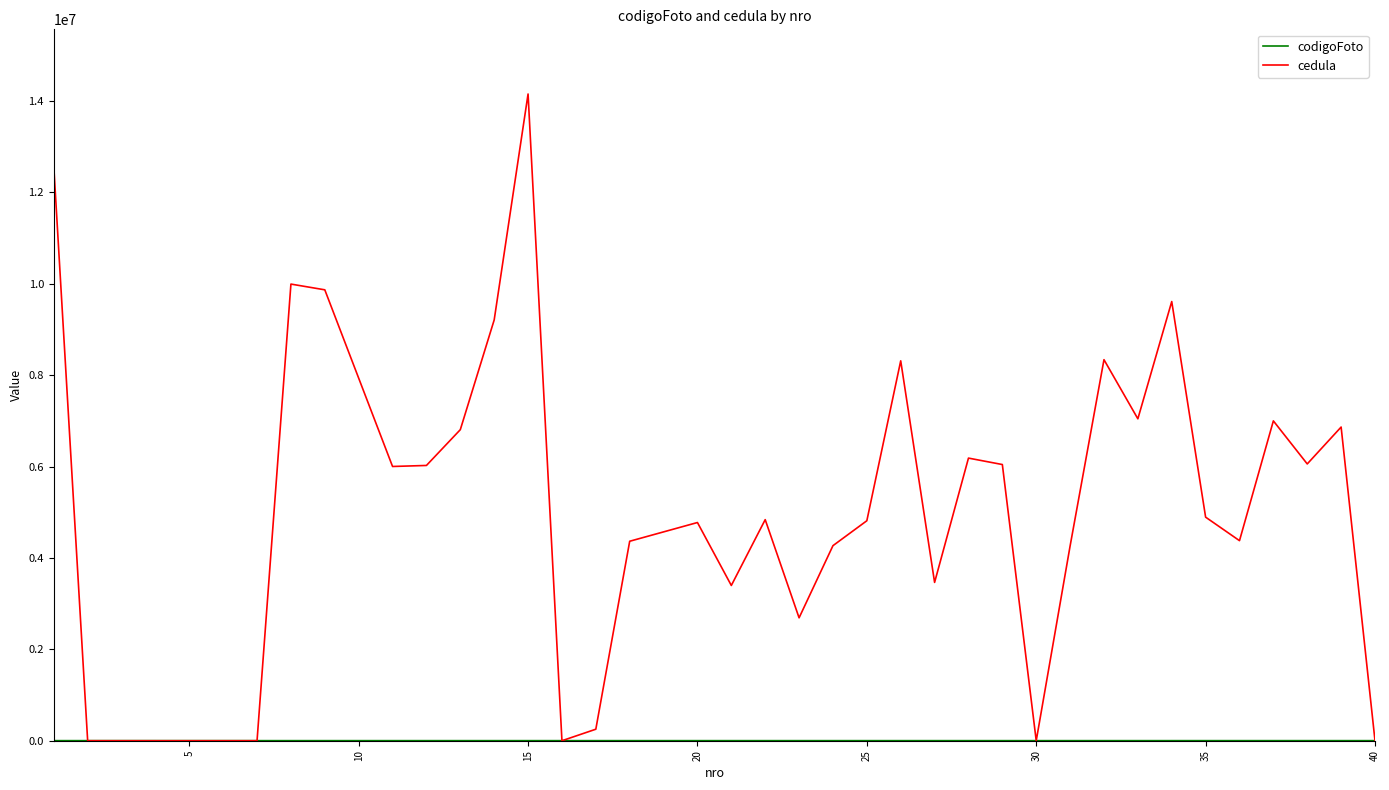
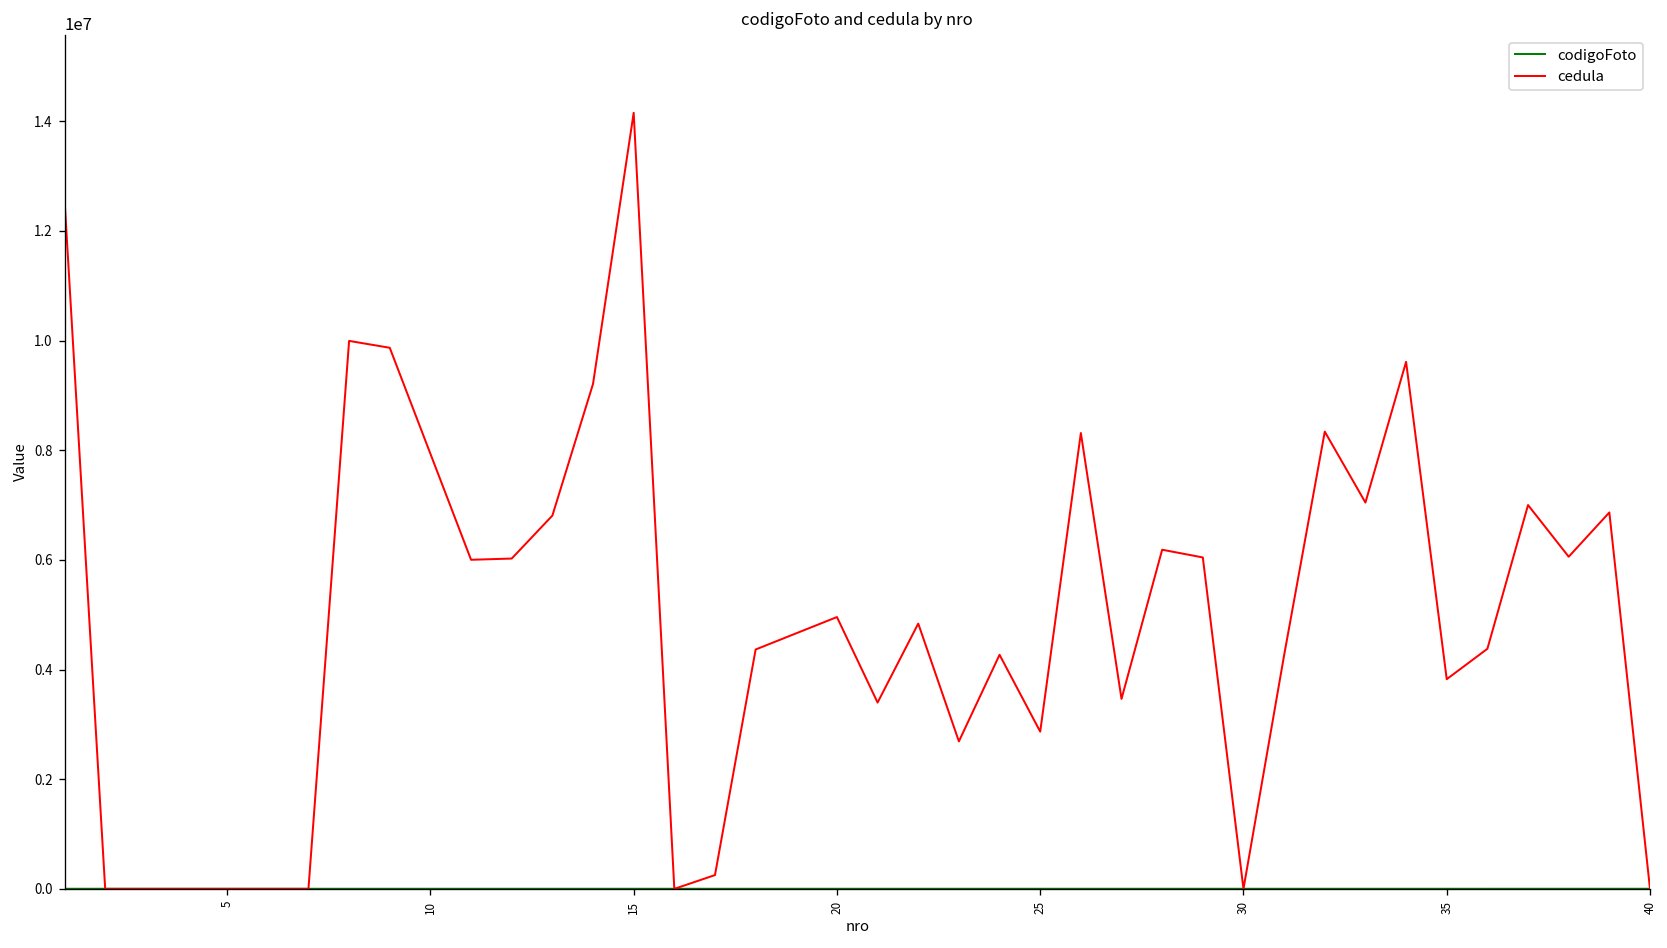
  {
    "codigoFoto": {
      "15": 0,
      "20": 0,
      "25": 0,
      "35": 0
    },
    "cedula": {
      "15": 14200000,
-     "20": 4800000,
-     "25": 4800000,
-     "35": 4900000
+     "20": 5000000,
+     "25": 2900000,
+     "35": 3800000
    }
  }
